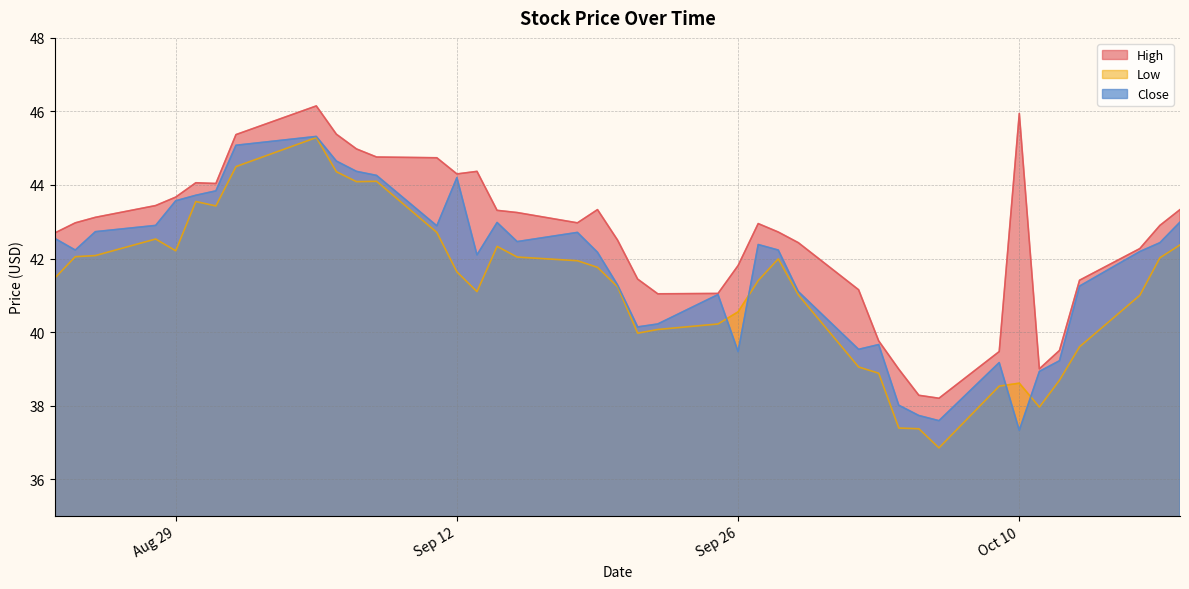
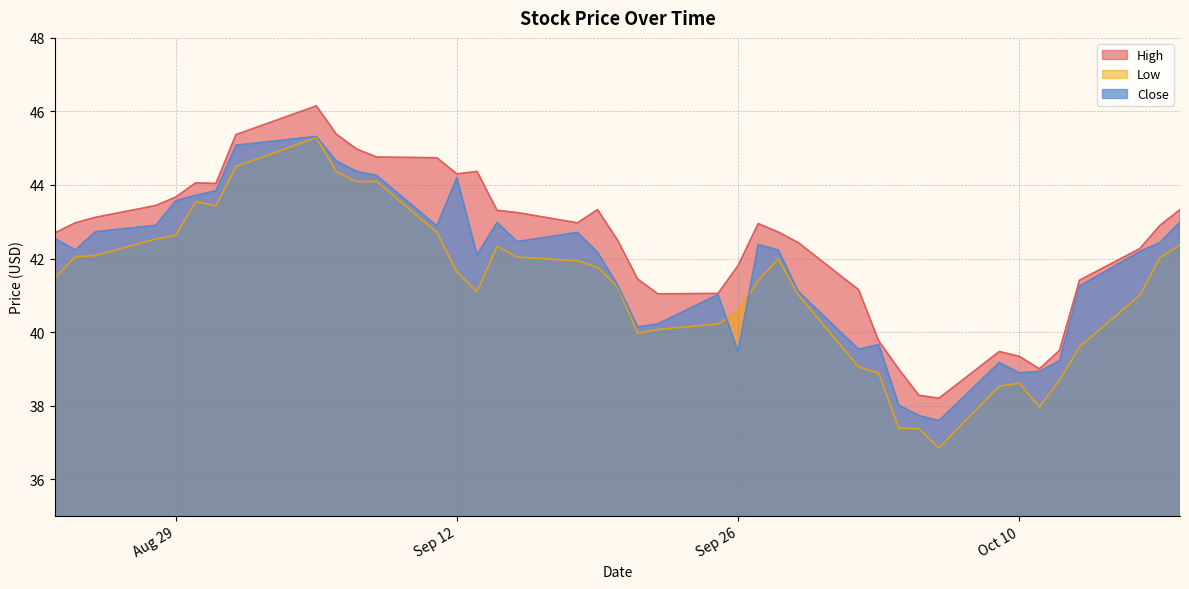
  {
    "High": {
      "Aug 29": 43.7,
      "Sep 12": 44.3,
      "Sep 26": 41.8,
-     "Oct 10": 45.9
+     "Oct 10": 39.3
    },
    "Low": {
-     "Aug 29": 42.2,
+     "Aug 29": 42.6,
      "Sep 12": 41.6,
      "Sep 26": 40.5,
      "Oct 10": 38.6
    },
    "Close": {
      "Aug 29": 43.6,
      "Sep 12": 44.2,
      "Sep 26": 39.5,
-     "Oct 10": 37.3
+     "Oct 10": 38.9
    }
  }
